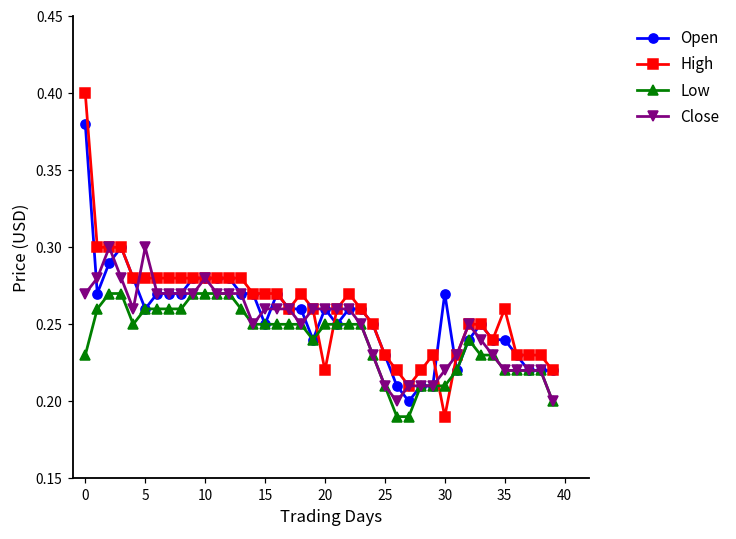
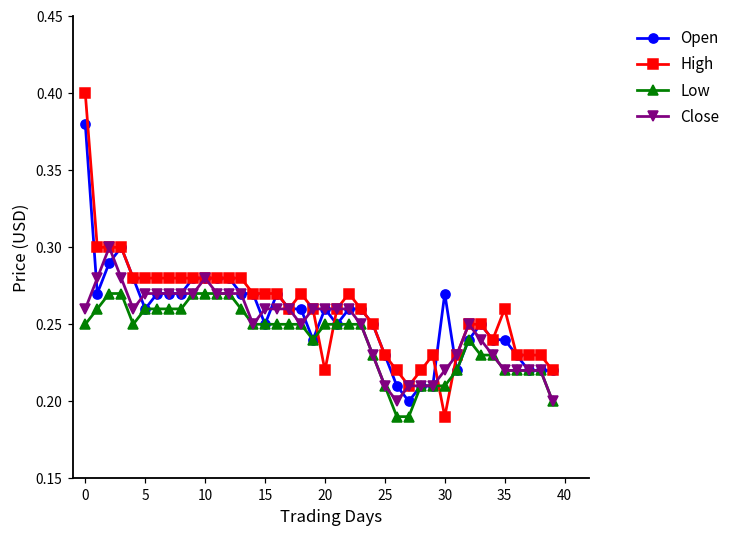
  {
    "Open": {
      "0": 0.38,
      "30": 0.27,
      "35": 0.24
    },
    "High": {
      "0": 0.40,
      "5": 0.28,
      "15": 0.27,
      "20": 0.22,
      "30": 0.19,
      "35": 0.26
    },
    "Low": {
-     "0": 0.23,
+     "0": 0.25,
      "10": 0.27,
      "20": 0.25,
      "30": 0.21
    },
    "Close": {
-     "0": 0.27,
-     "5": 0.30,
+     "0": 0.26,
+     "5": 0.27,
      "15": 0.26,
      "30": 0.22
    }
  }
